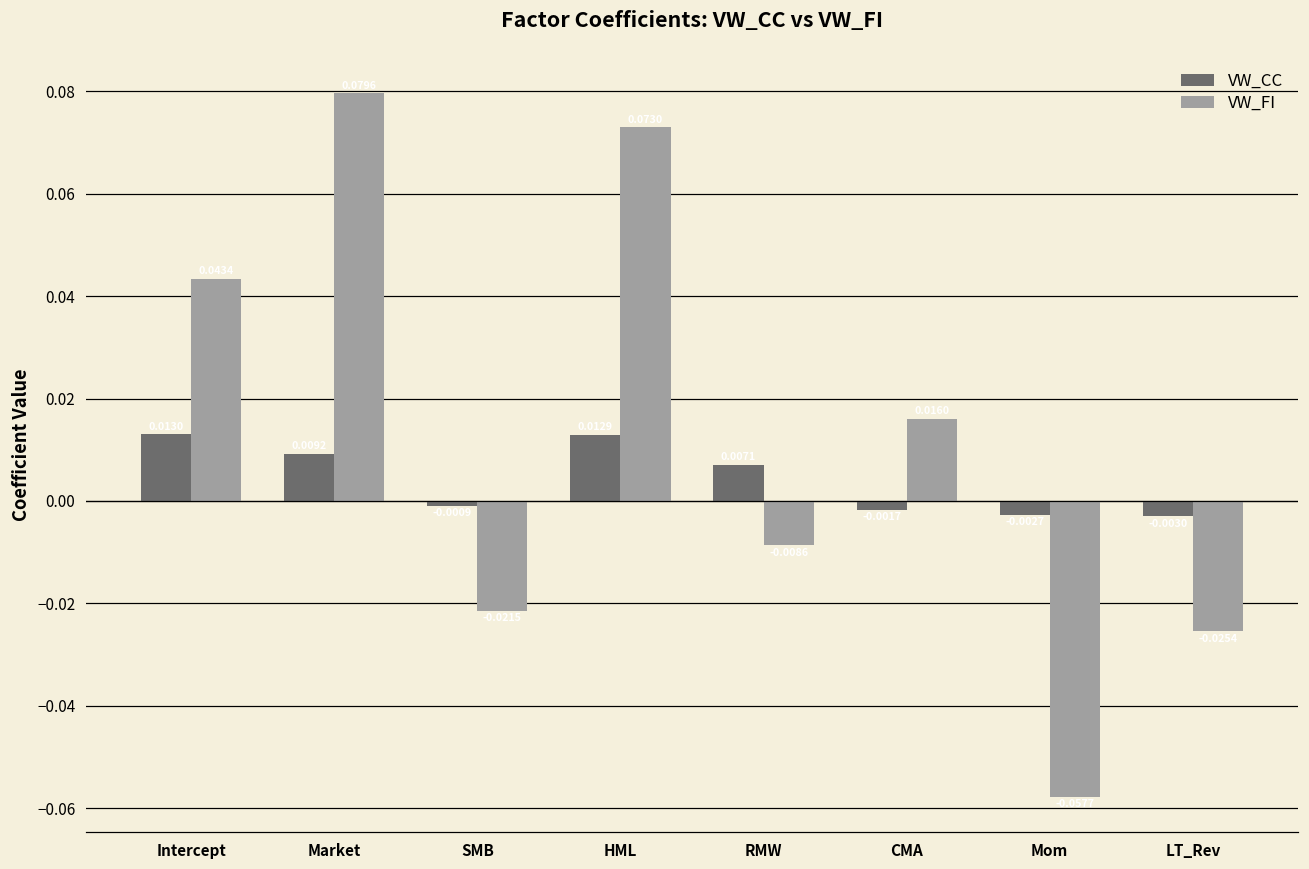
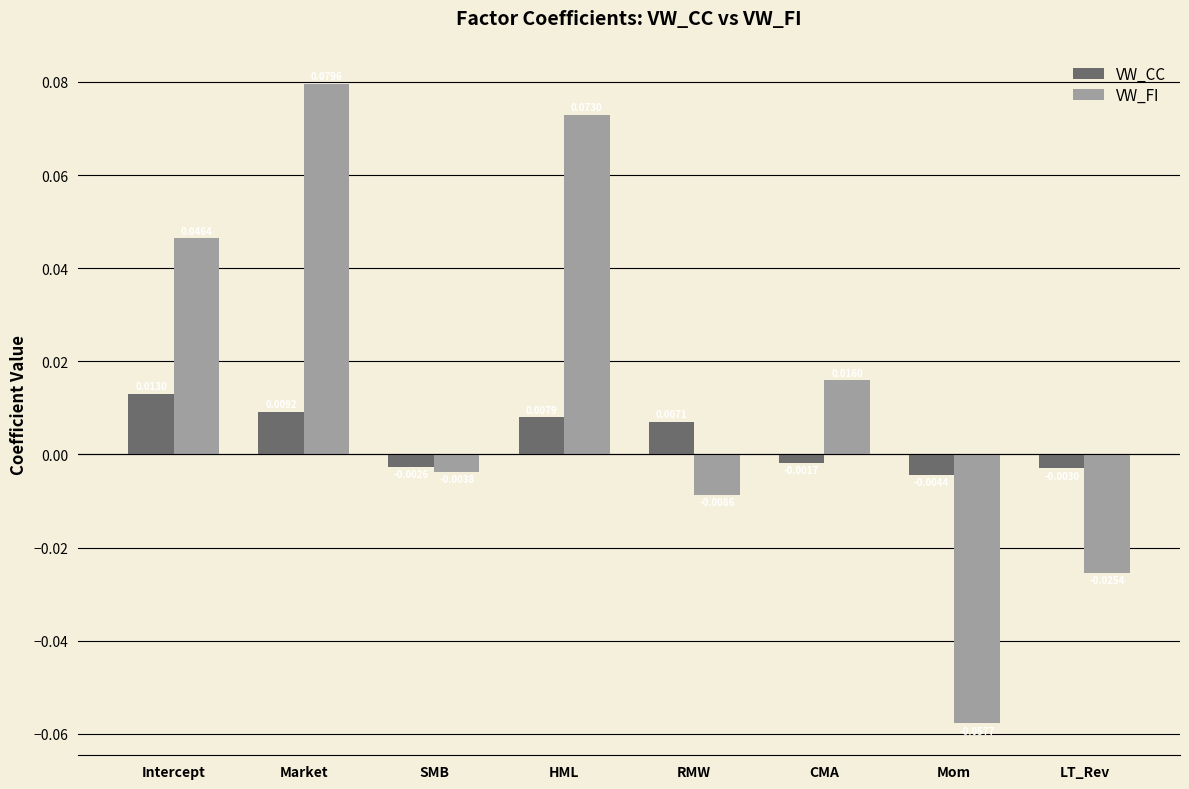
  {
    "VW_CC": {
      "Intercept": 0.013,
      "Market": 0.009,
-     "SMB": -0.001,
-     "HML": 0.013,
+     "SMB": -0.003,
+     "HML": 0.008,
      "RMW": 0.007,
      "CMA": -0.002,
-     "Mom": -0.003,
+     "Mom": -0.004,
      "LT_Rev": -0.003
    },
    "VW_FI": {
-     "Intercept": 0.043,
+     "Intercept": 0.046,
      "Market": 0.080,
-     "SMB": -0.021,
+     "SMB": -0.004,
      "HML": 0.073,
      "RMW": -0.009,
      "CMA": 0.016,
      "Mom": -0.058,
      "LT_Rev": -0.025
    }
  }
